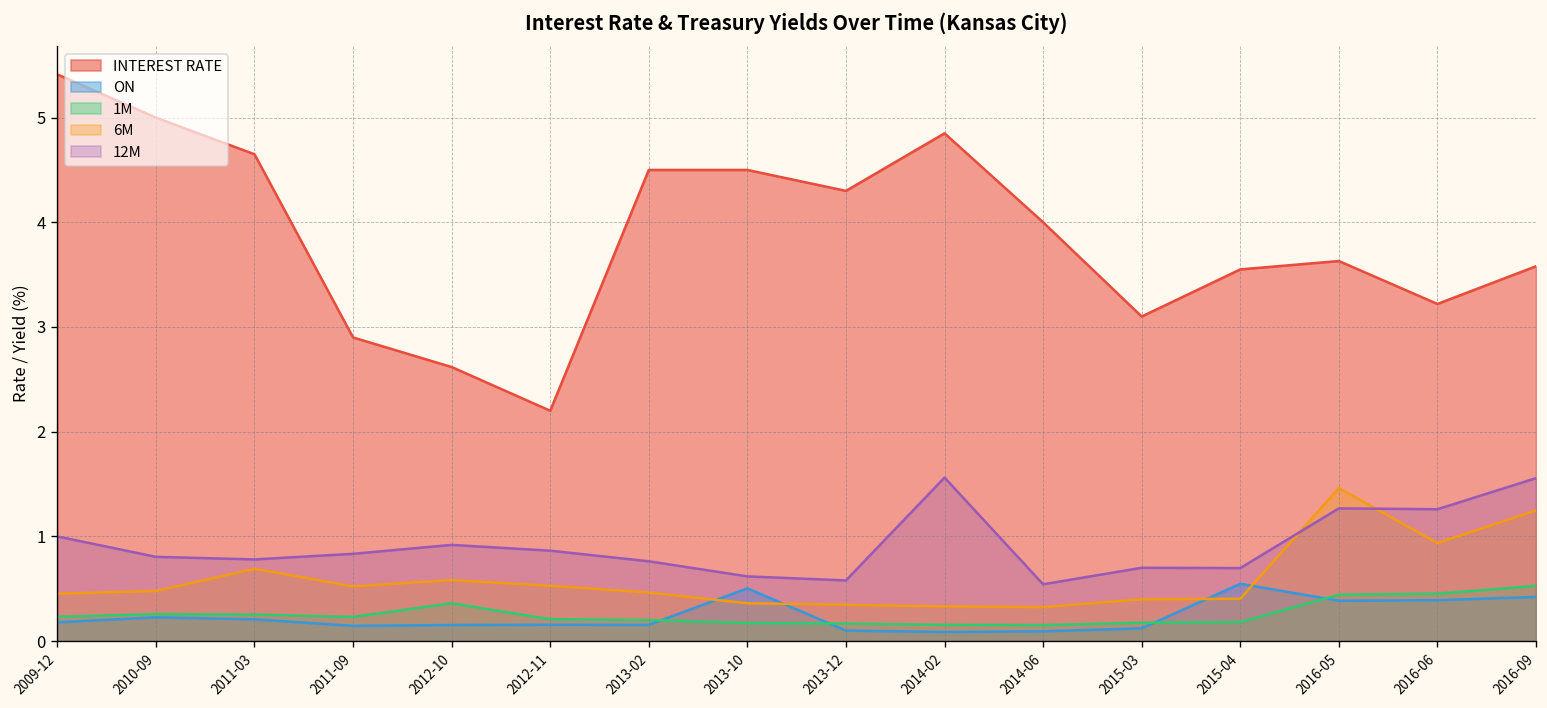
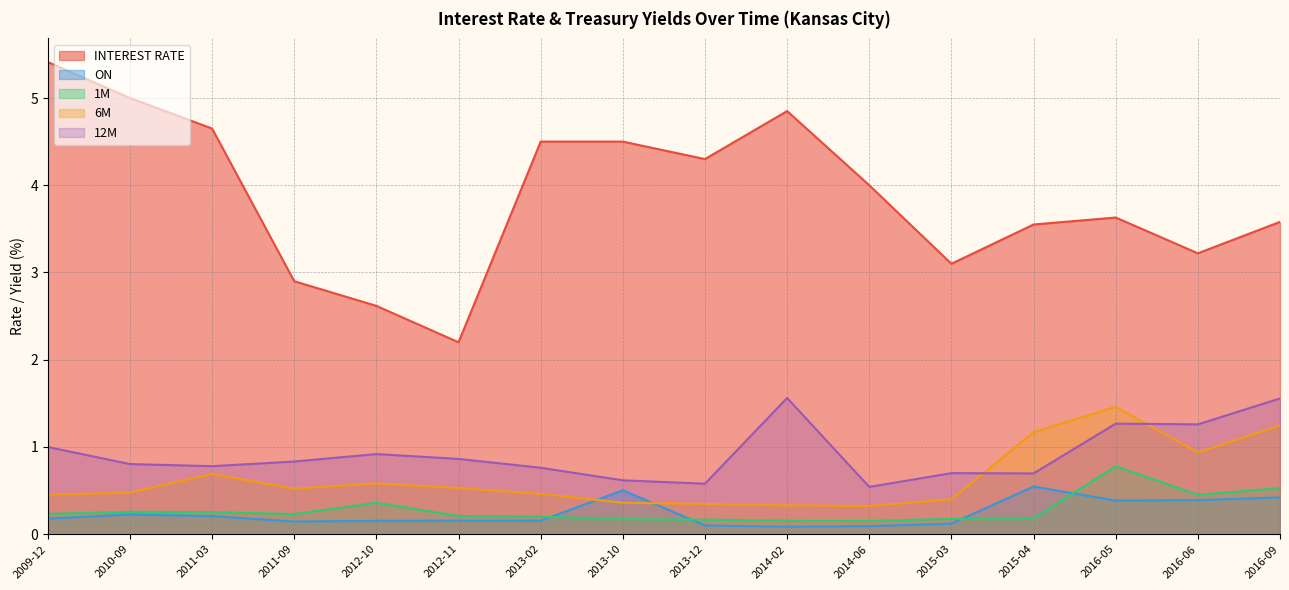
  {
    "INTEREST RATE": {
      "2009-12": 5.4,
      "2011-03": 4.7,
      "2011-09": 2.9,
      "2012-10": 2.6,
      "2012-11": 2.2,
      "2013-02": 4.5,
      "2013-10": 4.5,
      "2013-12": 4.3,
      "2014-02": 4.9,
      "2014-06": 4.0,
      "2015-03": 3.1,
      "2015-04": 3.6,
      "2016-05": 3.6,
      "2016-06": 3.2,
      "2016-09": 3.6
    },
    "ON": {
      "2009-12": 0.2,
      "2010-09": 0.2,
      "2011-03": 0.2,
      "2011-09": 0.1,
      "2012-10": 0.2,
      "2012-11": 0.2,
      "2013-02": 0.2,
      "2013-10": 0.5,
      "2013-12": 0.1,
      "2014-02": 0.1,
      "2014-06": 0.1,
      "2015-03": 0.1,
      "2015-04": 0.5,
      "2016-05": 0.4,
      "2016-06": 0.4,
      "2016-09": 0.4
    },
    "1M": {
      "2009-12": 0.2,
      "2010-09": 0.3,
      "2011-03": 0.3,
      "2011-09": 0.2,
      "2012-10": 0.4,
      "2012-11": 0.2,
      "2013-02": 0.2,
      "2013-10": 0.2,
      "2013-12": 0.2,
      "2014-02": 0.2,
      "2014-06": 0.2,
      "2015-03": 0.2,
      "2015-04": 0.2,
-     "2016-05": 0.4,
+     "2016-05": 0.8,
      "2016-06": 0.5,
      "2016-09": 0.5
    },
    "6M": {
      "2009-12": 0.5,
      "2010-09": 0.5,
      "2011-03": 0.7,
      "2011-09": 0.5,
      "2012-10": 0.6,
      "2012-11": 0.5,
      "2013-02": 0.5,
      "2013-10": 0.4,
      "2013-12": 0.3,
      "2014-02": 0.3,
      "2014-06": 0.3,
      "2015-03": 0.4,
-     "2015-04": 0.4,
+     "2015-04": 1.2,
      "2016-05": 1.5,
      "2016-06": 0.9,
      "2016-09": 1.2
    },
    "12M": {
      "2009-12": 1.0,
      "2010-09": 0.8,
      "2011-03": 0.8,
      "2011-09": 0.8,
      "2012-10": 0.9,
      "2012-11": 0.9,
      "2013-02": 0.8,
      "2013-10": 0.6,
      "2013-12": 0.6,
      "2014-02": 1.6,
      "2014-06": 0.5,
      "2015-03": 0.7,
      "2015-04": 0.7,
      "2016-05": 1.3,
      "2016-06": 1.3,
      "2016-09": 1.6
    }
  }
